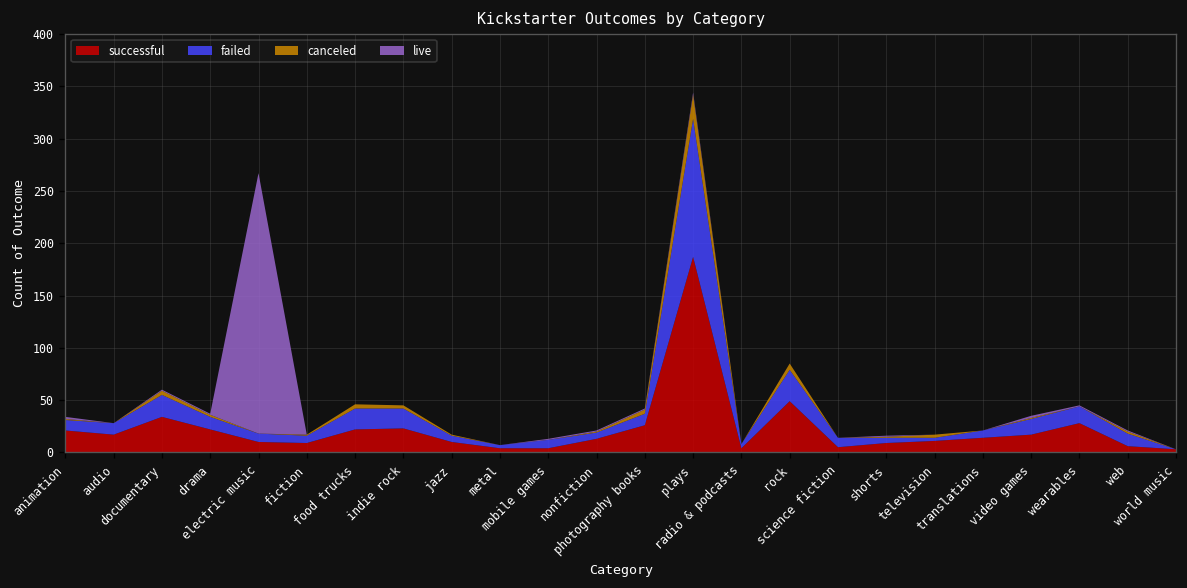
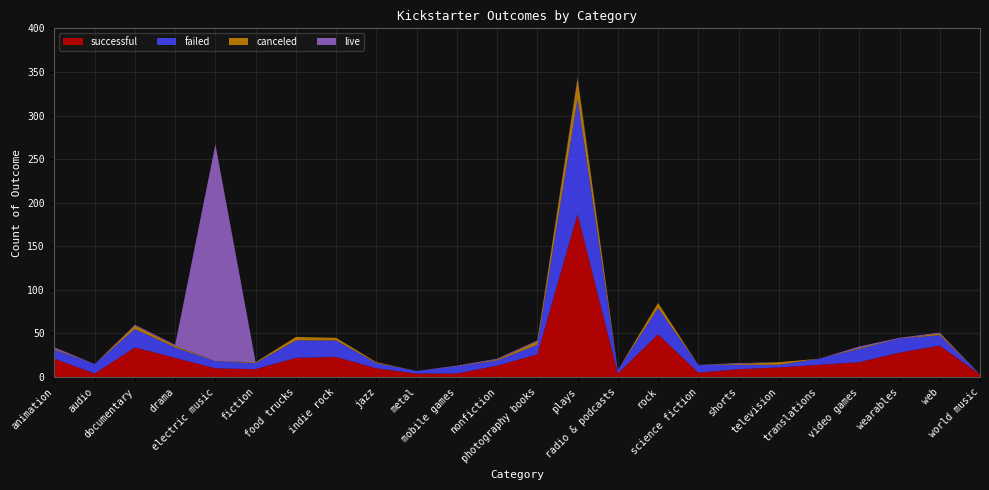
  {
    "successful": {
      "animation": 20,
-     "audio": 20,
+     "audio": 0,
      "documentary": 30,
      "drama": 20,
      "electric music": 10,
      "fiction": 10,
      "food trucks": 20,
      "indie rock": 20,
      "jazz": 10,
      "metal": 0,
      "mobile games": 0,
      "nonfiction": 10,
      "photography books": 30,
      "plays": 190,
      "radio & podcasts": 0,
      "rock": 50,
      "science fiction": 10,
      "shorts": 10,
      "television": 10,
      "translations": 10,
      "video games": 20,
      "wearables": 30,
-     "web": 10
+     "web": 40
    },
    "failed": {
      "documentary": 20,
      "food trucks": 20,
      "indie rock": 20,
      "photography books": 10,
      "plays": 130,
      "rock": 30,
      "television": 0
    },
    "live": {
      "electric music": 250
    }
  }
